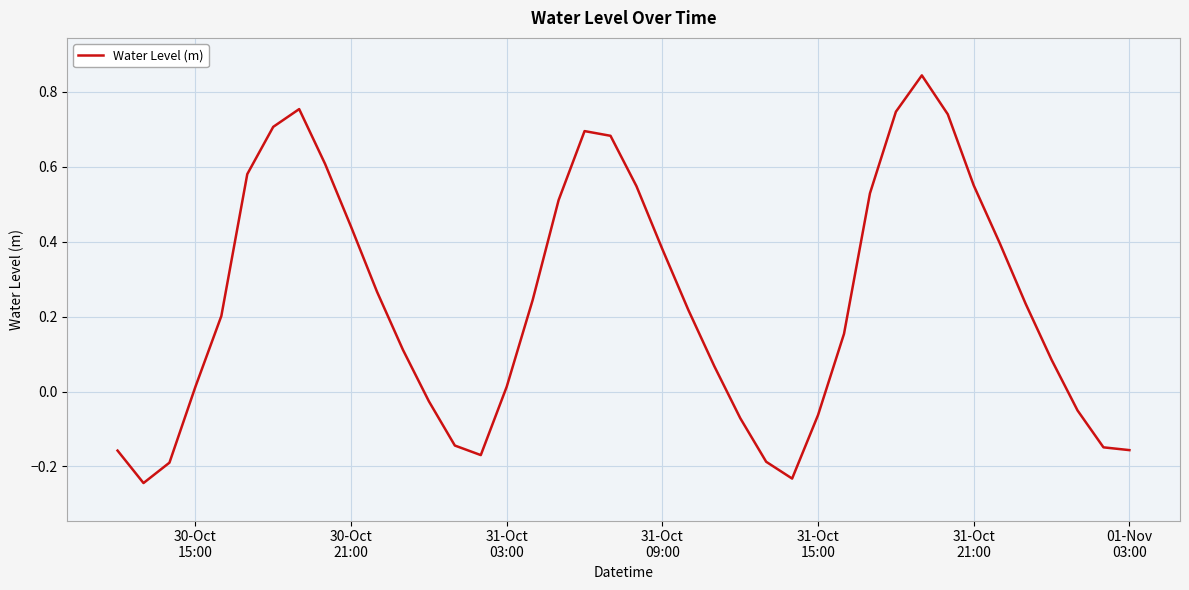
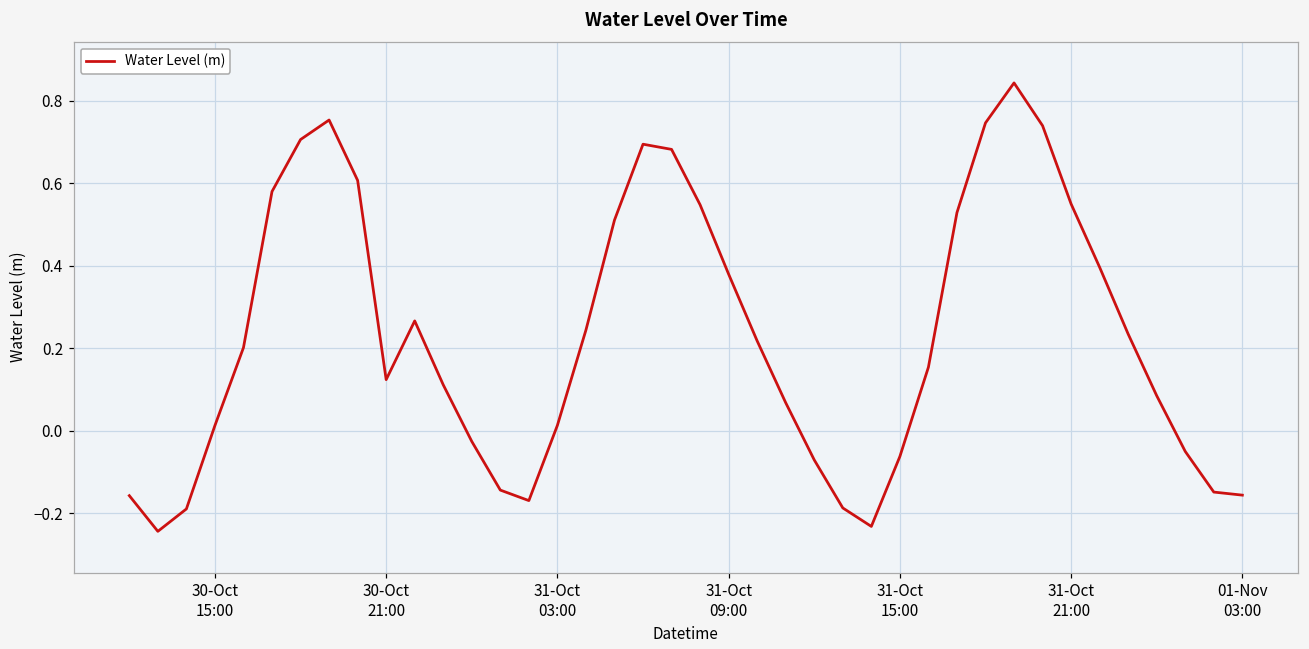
  {
    "30-Oct 15:00": 0.01,
-   "30-Oct 21:00": 0.44,
+   "30-Oct 21:00": 0.12,
    "31-Oct 03:00": 0.01,
    "31-Oct 09:00": 0.38,
    "31-Oct 15:00": -0.06,
    "31-Oct 21:00": 0.55,
    "01-Nov 03:00": -0.16
  }
